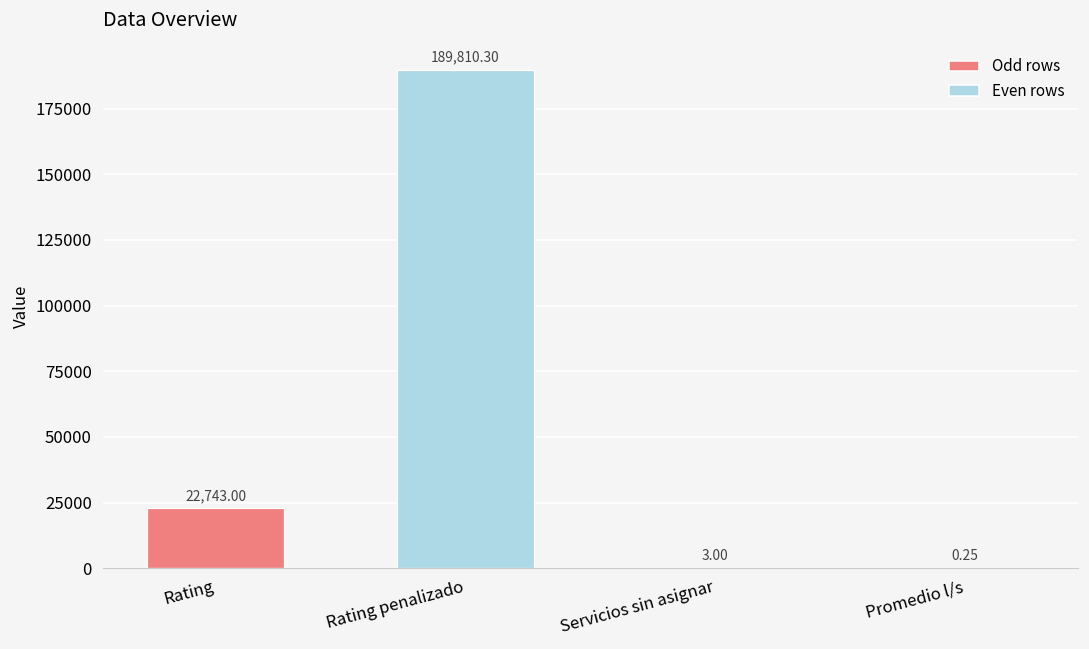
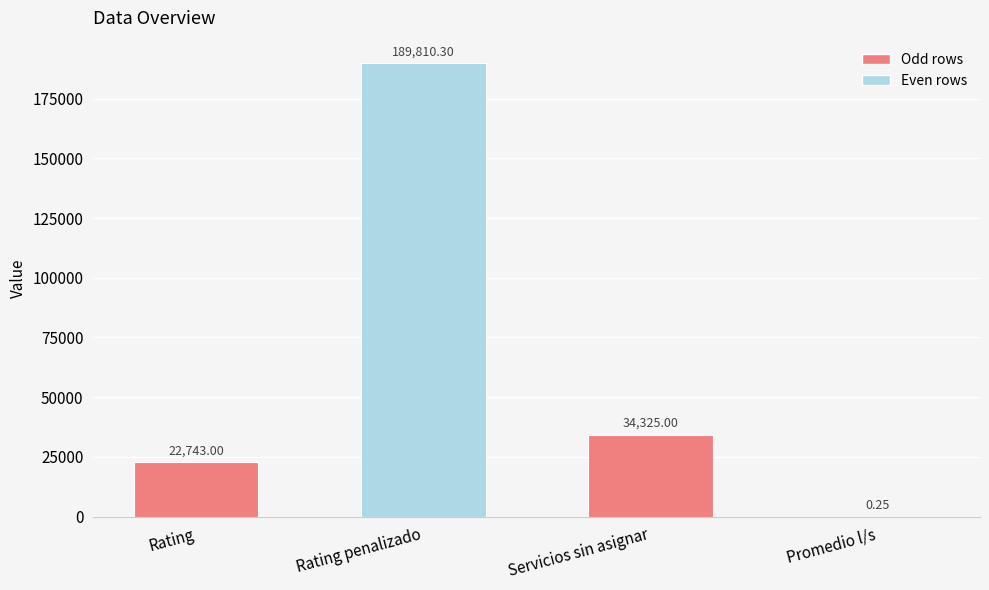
  {
    "Rating": "22,743.00",
    "Rating penalizado": "189,810.30",
-   "Servicios sin asignar": "3.00",
+   "Servicios sin asignar": "34,325.00",
    "Promedio l/s": "0.25"
  }
